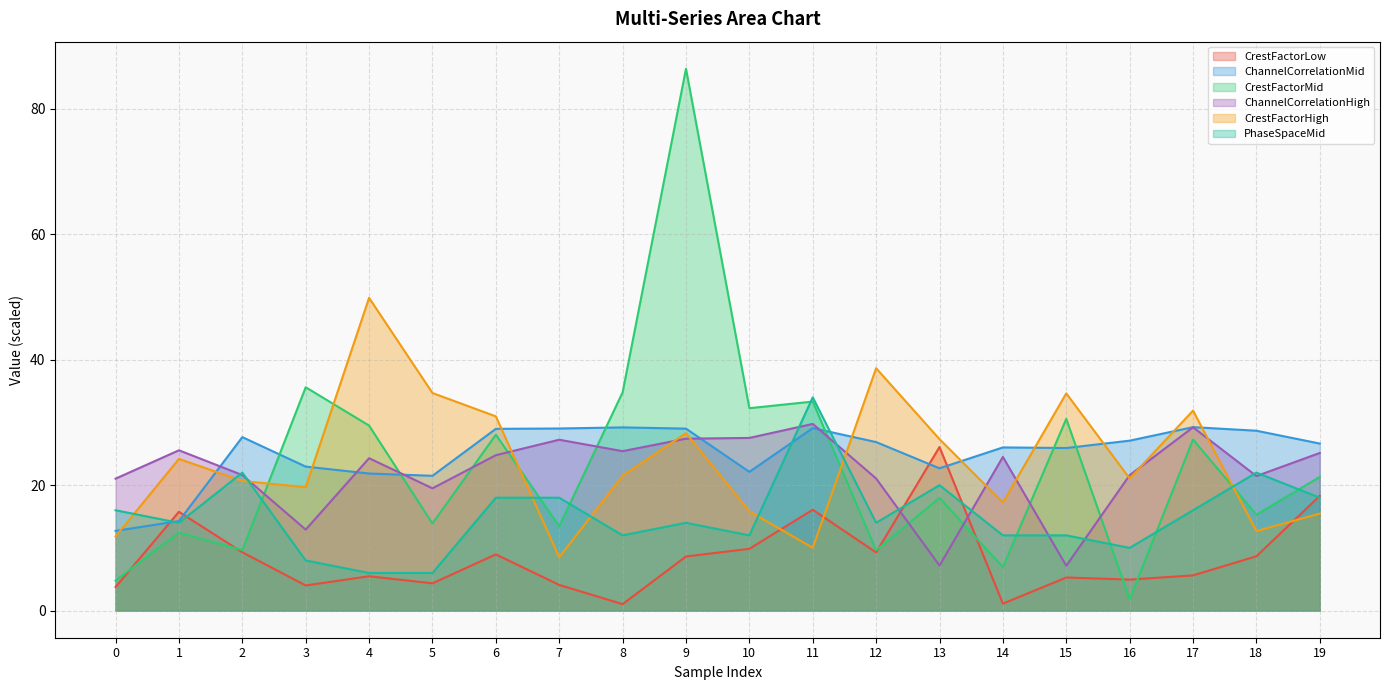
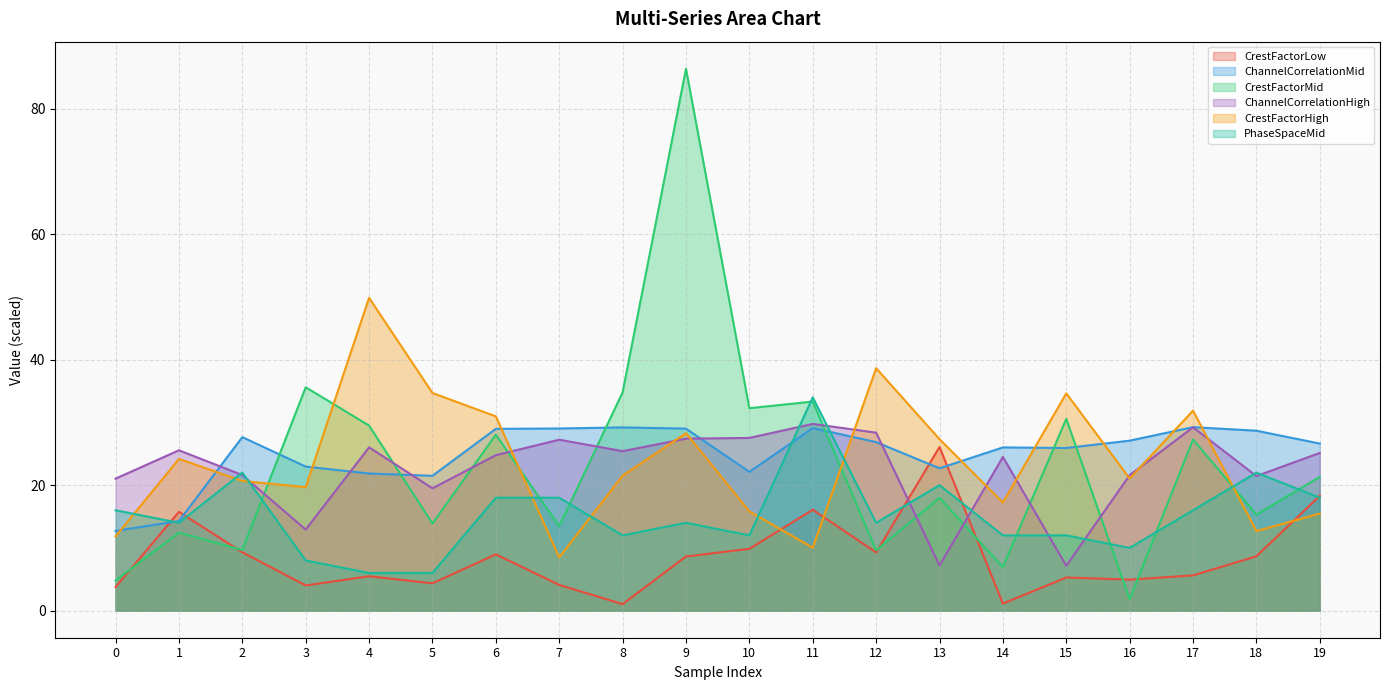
  {
    "ChannelCorrelationHigh": {
      "0": 21,
      "1": 26,
      "3": 13,
-     "4": 24,
+     "4": 26,
      "5": 19,
      "6": 25,
      "7": 27,
      "8": 25,
      "9": 27,
      "10": 28,
      "11": 30,
-     "12": 21,
+     "12": 28,
      "13": 7,
      "14": 25,
      "15": 7,
      "16": 22,
      "18": 21,
      "19": 25
    }
  }
